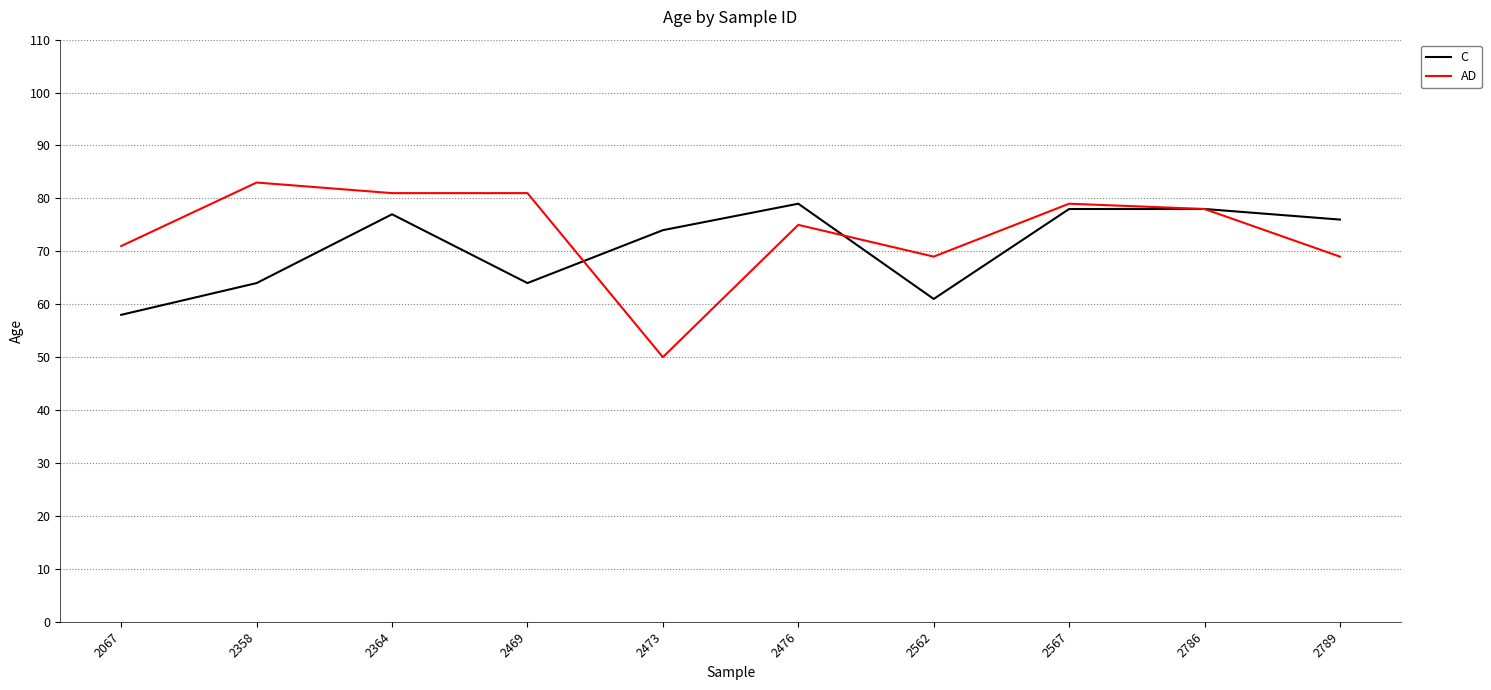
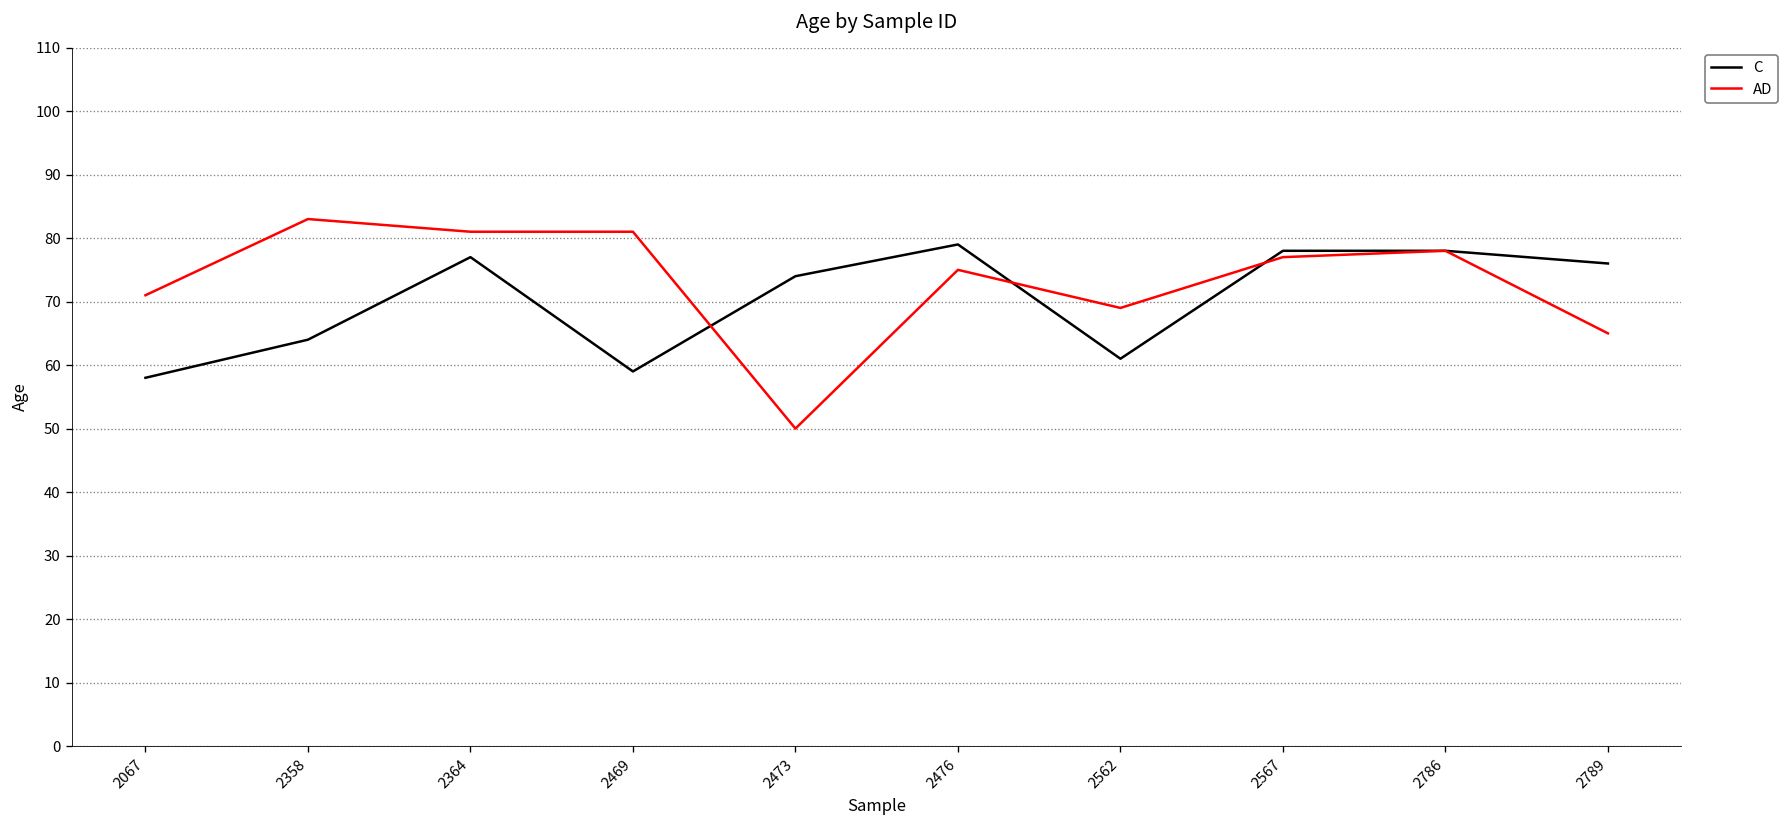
  {
    "C": {
      "2067": 58,
      "2358": 64,
      "2364": 77,
-     "2469": 64,
+     "2469": 59,
      "2473": 74,
      "2476": 79,
      "2562": 61,
      "2567": 78,
      "2789": 76
    },
    "AD": {
      "2067": 71,
      "2358": 83,
      "2364": 81,
      "2469": 81,
      "2473": 50,
      "2476": 75,
      "2562": 69,
-     "2567": 79,
-     "2789": 69
+     "2567": 77,
+     "2789": 65
    }
  }
